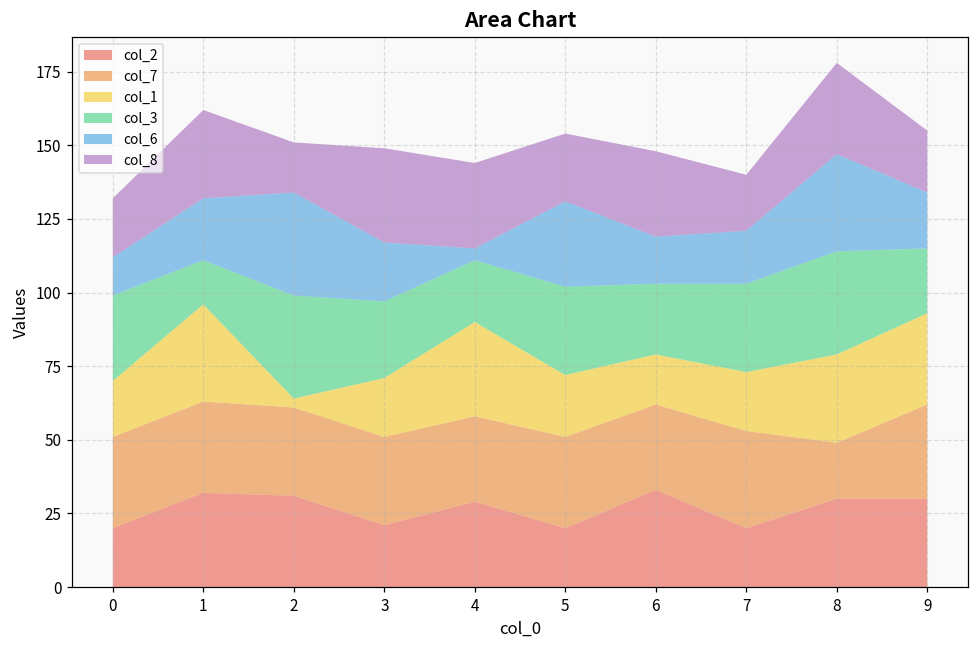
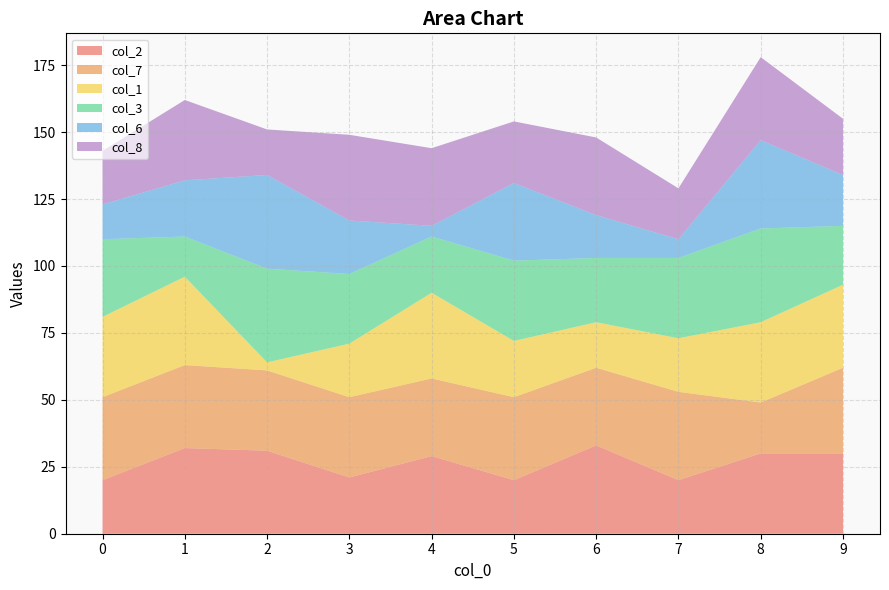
  {
    "col_1": {
-     "0": 19,
+     "0": 30,
      "1": 33,
      "2": 3,
      "3": 20,
      "4": 32,
      "5": 21,
      "6": 17,
      "7": 20,
      "8": 30,
      "9": 31
    },
    "col_3": {
      "0": 29,
      "1": 15,
      "2": 35,
      "3": 26,
      "4": 21,
      "5": 30,
      "6": 24,
      "7": 30,
      "8": 35,
      "9": 22
    },
    "col_6": {
      "0": 13,
      "1": 21,
      "2": 35,
      "3": 20,
      "4": 4,
      "5": 29,
      "6": 16,
-     "7": 18,
+     "7": 7,
      "8": 33,
      "9": 19
    },
    "col_8": {
      "1": 30,
      "2": 17,
      "3": 32,
      "4": 29,
      "5": 23,
      "6": 29,
      "7": 19,
      "8": 31,
      "9": 21
    }
  }
